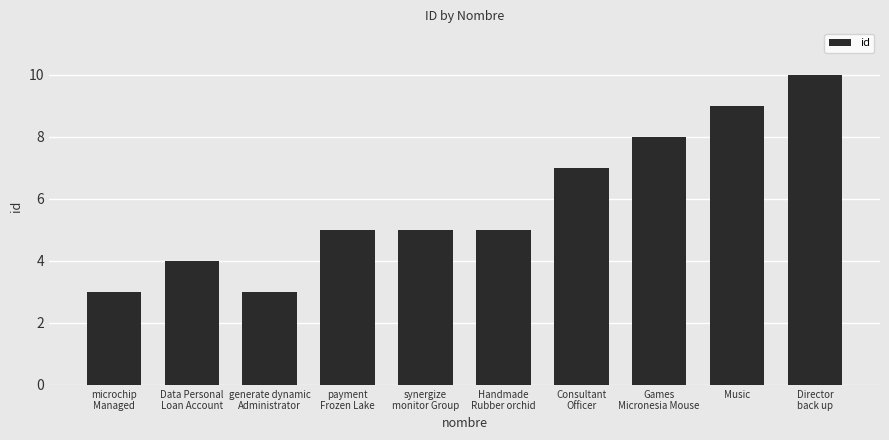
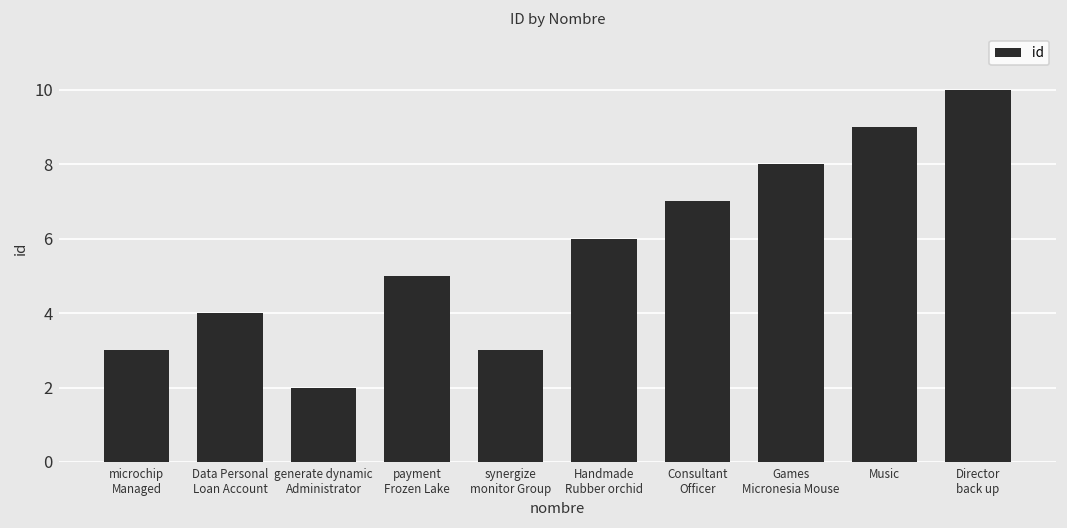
  {
    "microchip Managed": 3,
    "Data Personal Loan Account": 4,
-   "generate dynamic Administrator": 3,
+   "generate dynamic Administrator": 2,
    "payment Frozen Lake": 5,
-   "synergize monitor Group": 5,
-   "Handmade Rubber orchid": 5,
+   "synergize monitor Group": 3,
+   "Handmade Rubber orchid": 6,
    "Consultant Officer": 7,
    "Games Micronesia Mouse": 8,
    "Music": 9,
    "Director back up": 10
  }
